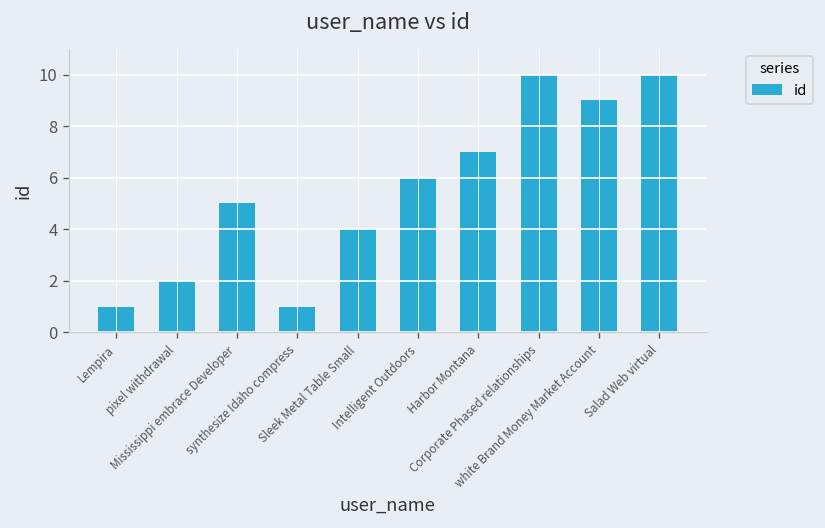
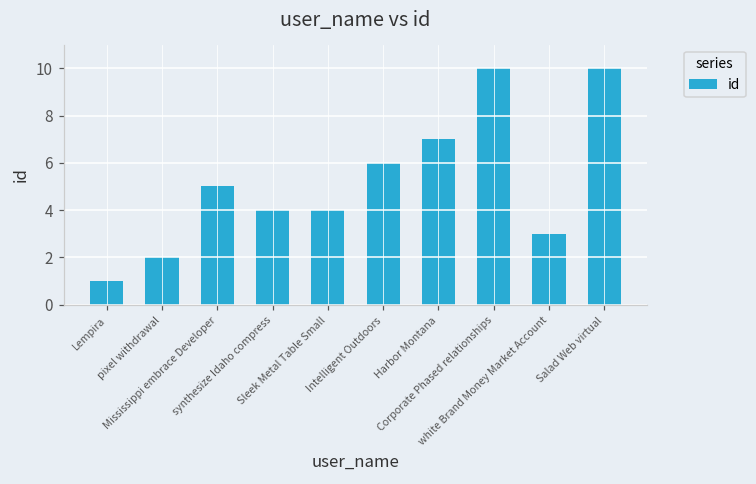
  {
    "Lempira": 1,
    "pixel withdrawal": 2,
    "Mississippi embrace Developer": 5,
-   "synthesize Idaho compress": 1,
+   "synthesize Idaho compress": 4,
    "Sleek Metal Table Small": 4,
    "Intelligent Outdoors": 6,
    "Harbor Montana": 7,
    "Corporate Phased relationships": 10,
-   "white Brand Money Market Account": 9,
+   "white Brand Money Market Account": 3,
    "Salad Web virtual": 10
  }
